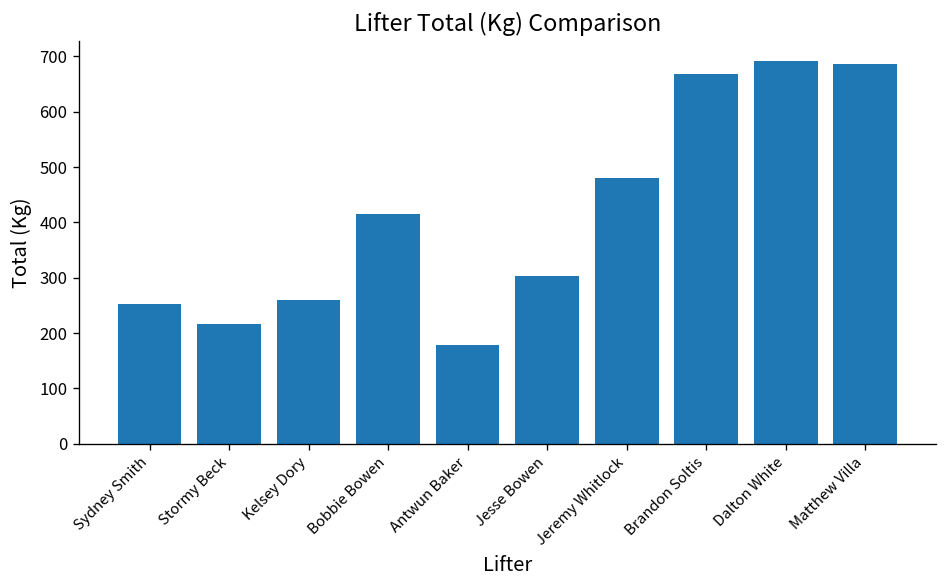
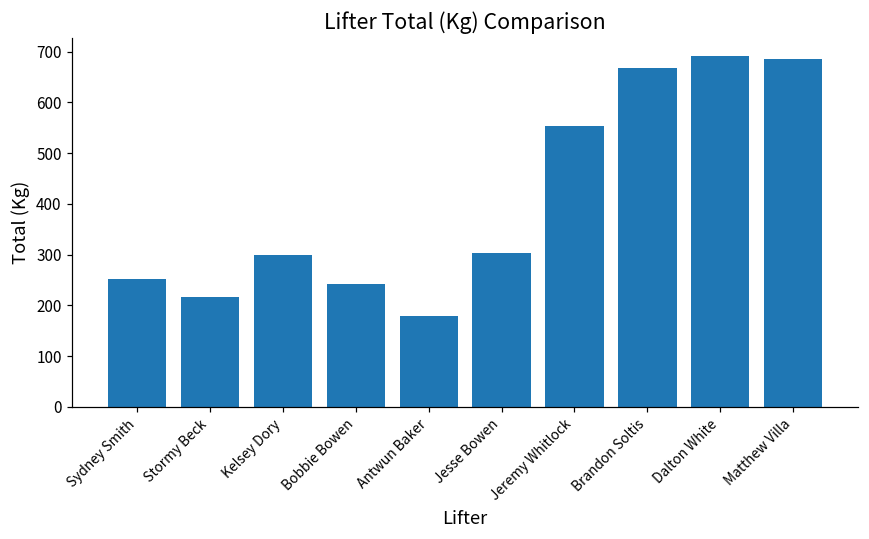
  {
    "Sydney Smith": 250,
    "Stormy Beck": 220,
-   "Kelsey Dory": 260,
-   "Bobbie Bowen": 420,
+   "Kelsey Dory": 300,
+   "Bobbie Bowen": 240,
    "Antwun Baker": 180,
    "Jesse Bowen": 300,
-   "Jeremy Whitlock": 480,
+   "Jeremy Whitlock": 550,
    "Brandon Soltis": 670,
    "Dalton White": 690,
    "Matthew Villa": 690
  }
